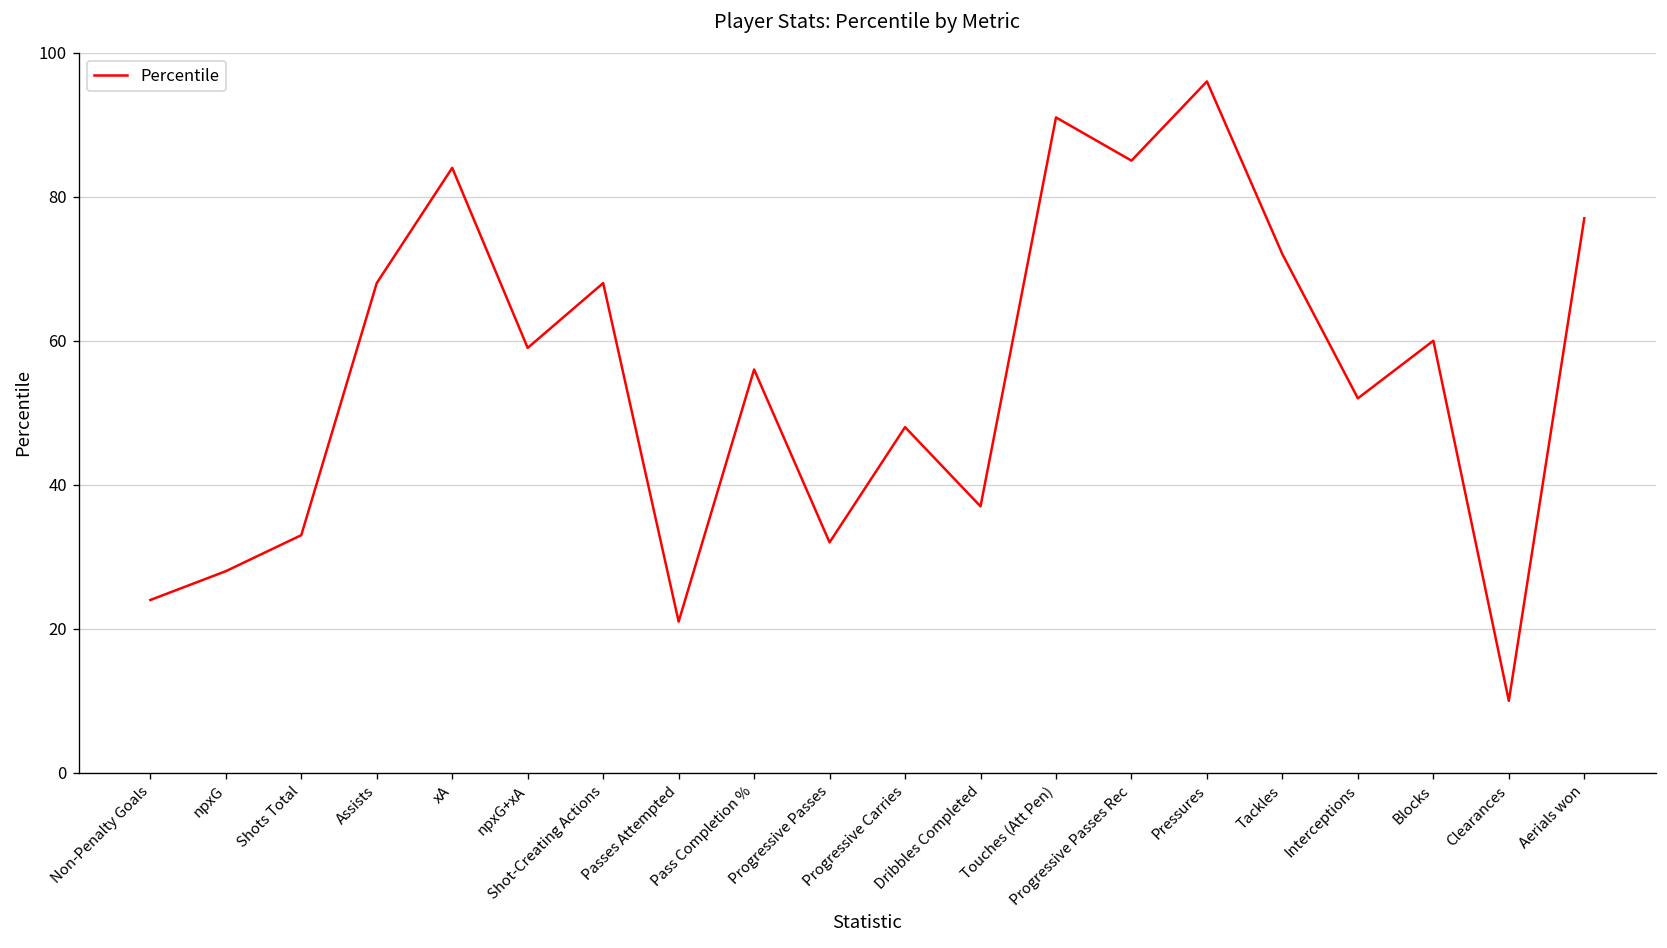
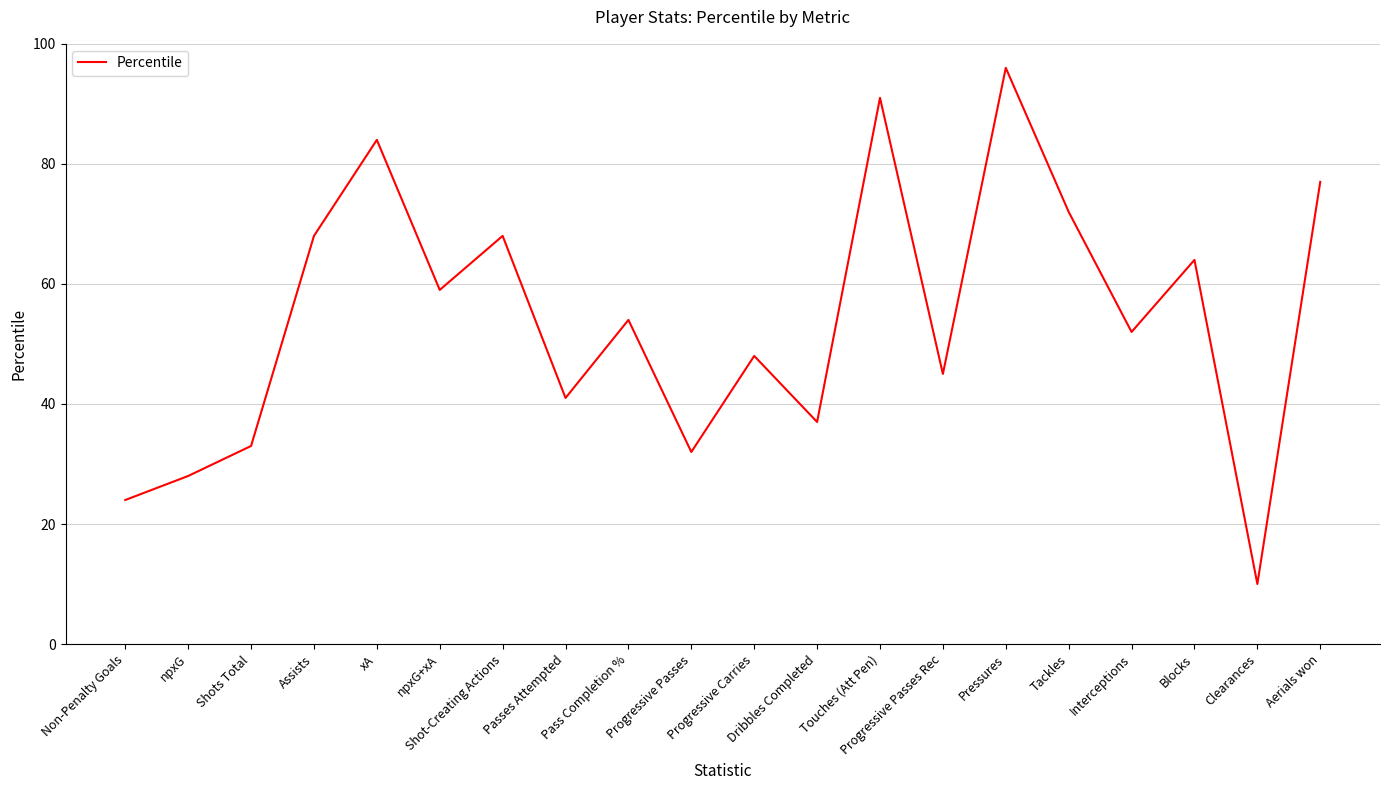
  {
    "Non-Penalty Goals": 24,
    "npxG": 28,
    "Shots Total": 33,
    "Assists": 68,
    "xA": 84,
    "npxG+xA": 59,
    "Shot-Creating Actions": 68,
-   "Passes Attempted": 21,
-   "Pass Completion %": 56,
+   "Passes Attempted": 41,
+   "Pass Completion %": 54,
    "Progressive Passes": 32,
    "Progressive Carries": 48,
    "Dribbles Completed": 37,
    "Touches (Att Pen)": 91,
-   "Progressive Passes Rec": 85,
+   "Progressive Passes Rec": 45,
    "Pressures": 96,
    "Tackles": 72,
    "Interceptions": 52,
-   "Blocks": 60,
+   "Blocks": 64,
    "Clearances": 10,
    "Aerials won": 77
  }
